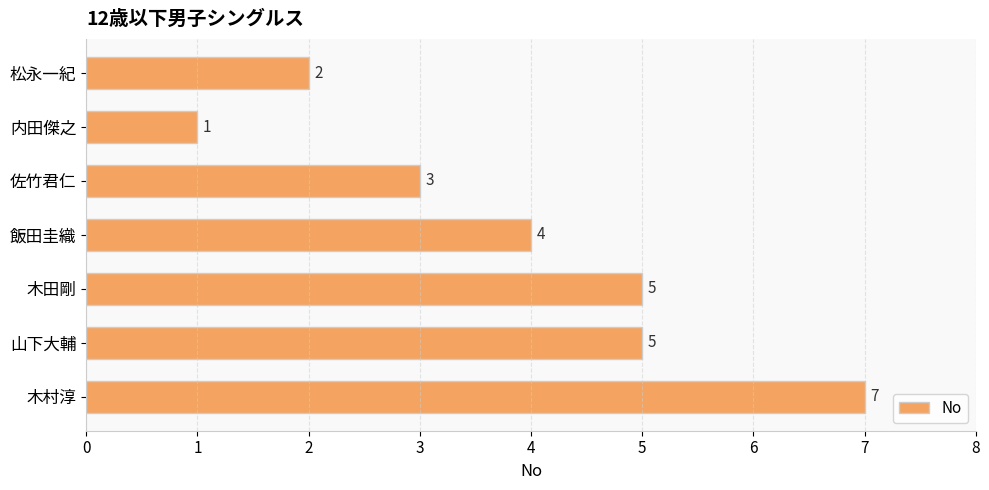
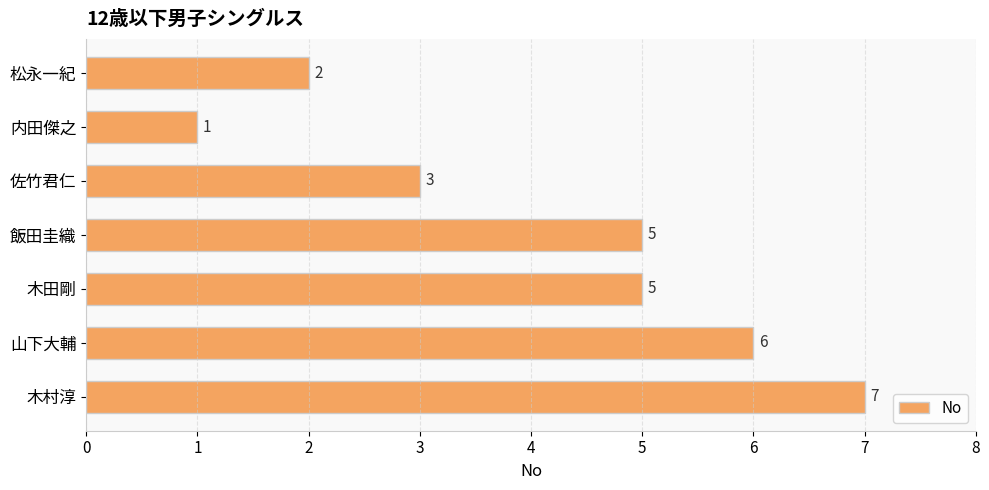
  {
    "松永一紀": 2,
    "内田傑之": 1,
    "佐竹君仁": 3,
-   "飯田圭織": 4,
+   "飯田圭織": 5,
    "木田剛": 5,
-   "山下大輔": 5,
+   "山下大輔": 6,
    "木村淳": 7
  }
